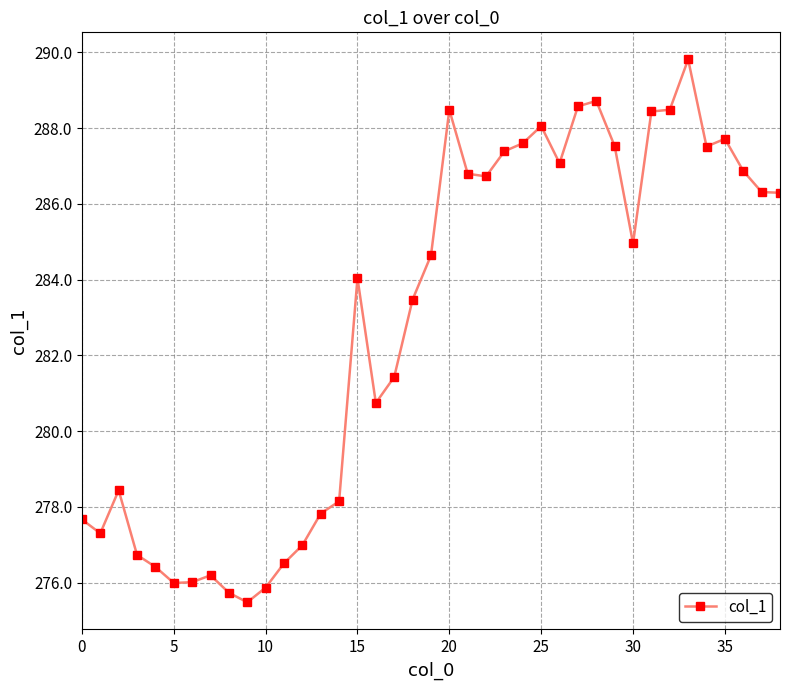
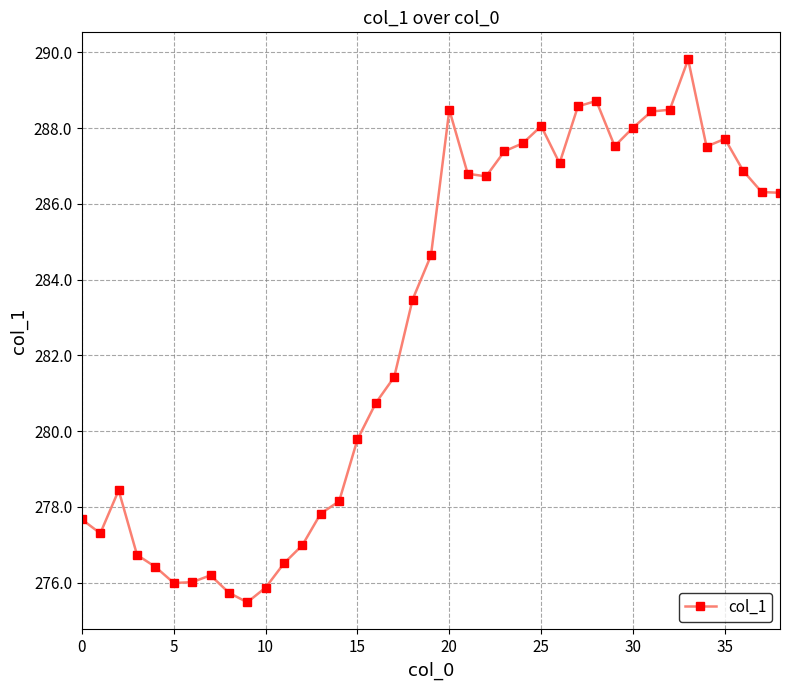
  {
    "0": 277.7,
    "5": 276.0,
    "10": 275.9,
-   "15": 284.0,
+   "15": 279.8,
    "20": 288.5,
    "25": 288.1,
-   "30": 285.0,
+   "30": 288.0,
    "35": 287.7
  }
